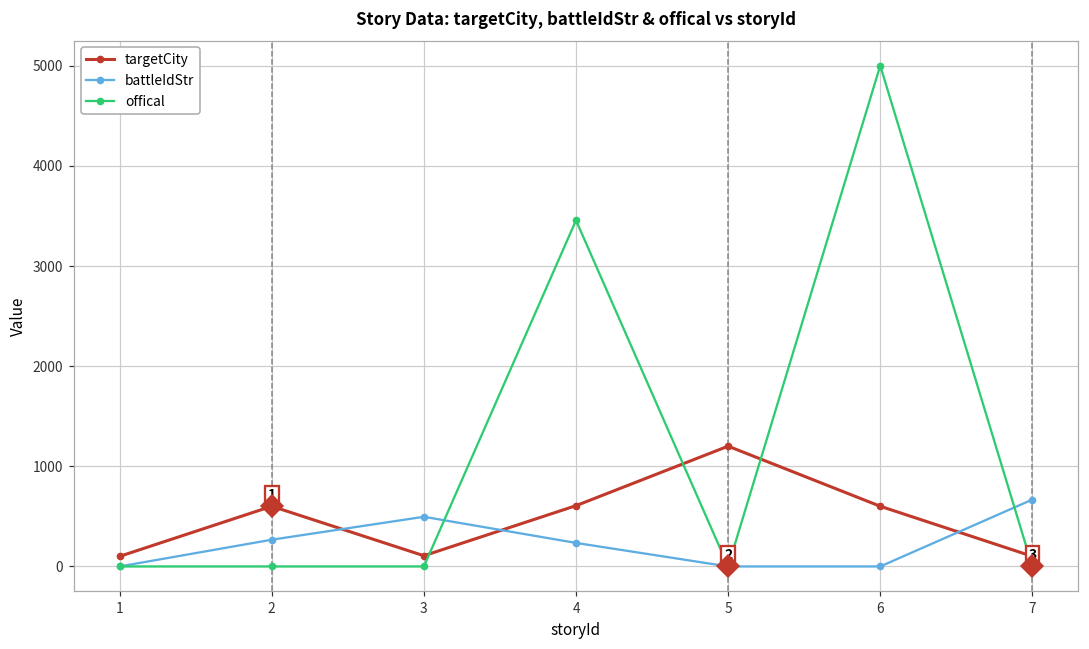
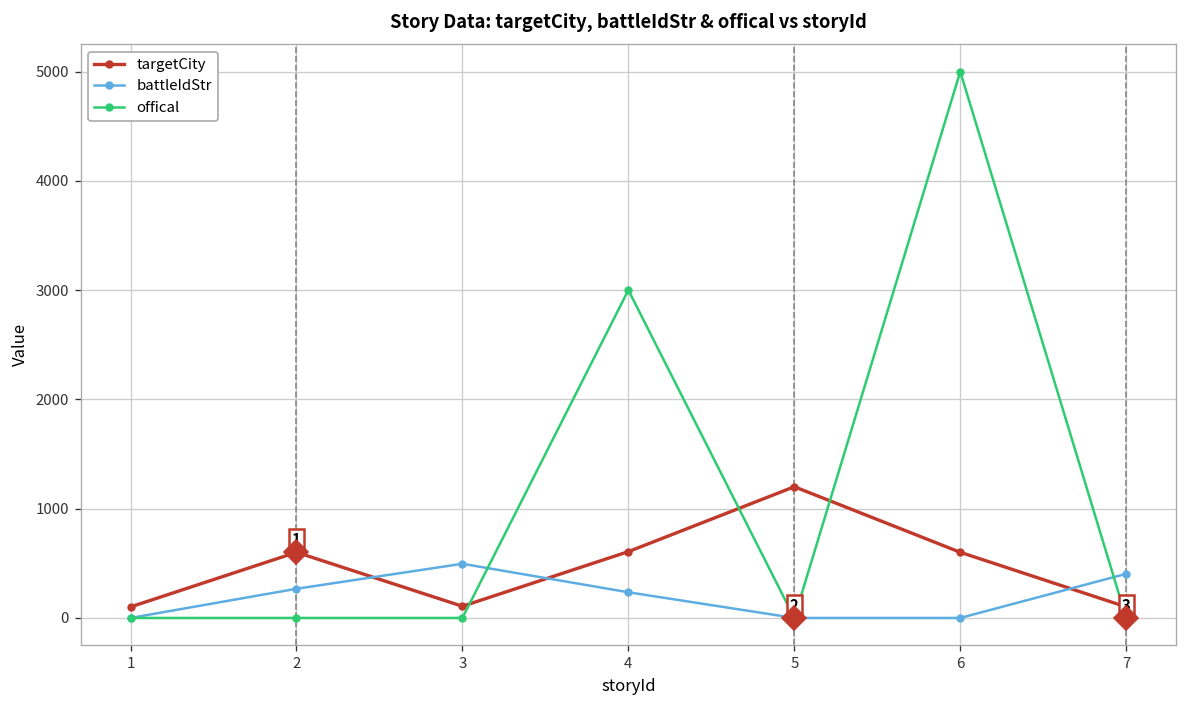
  {
    "battleIdStr": {
      "2": 300,
      "3": 500,
      "4": 200,
      "6": 0,
-     "7": 700
+     "7": 400
    },
    "offical": {
      "2": 0,
      "3": 0,
-     "4": 3500,
+     "4": 3000,
      "6": 5000
    }
  }
